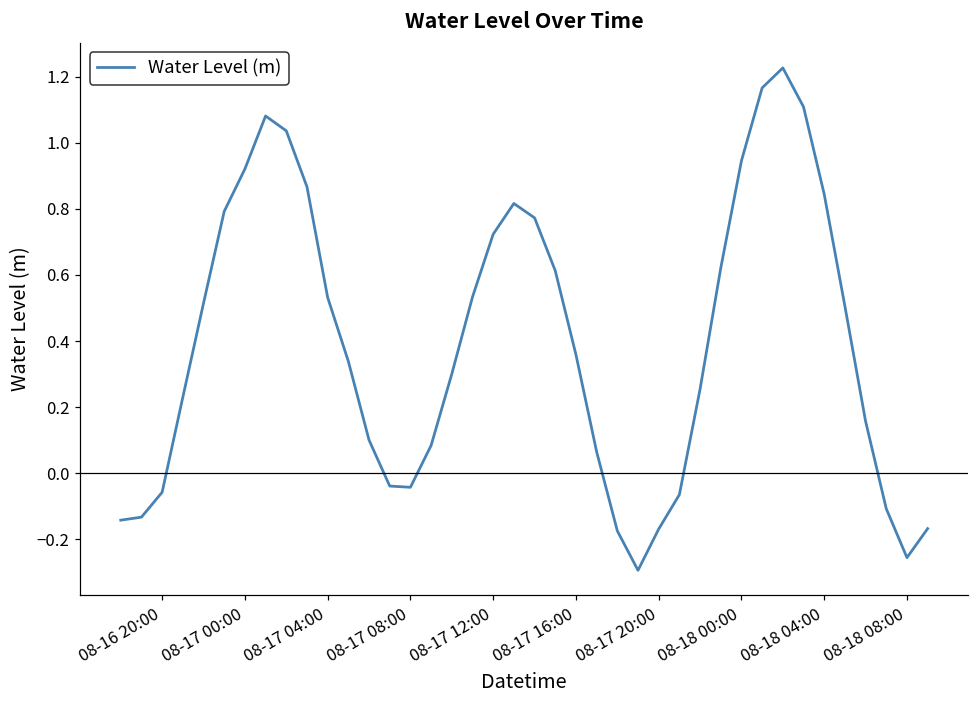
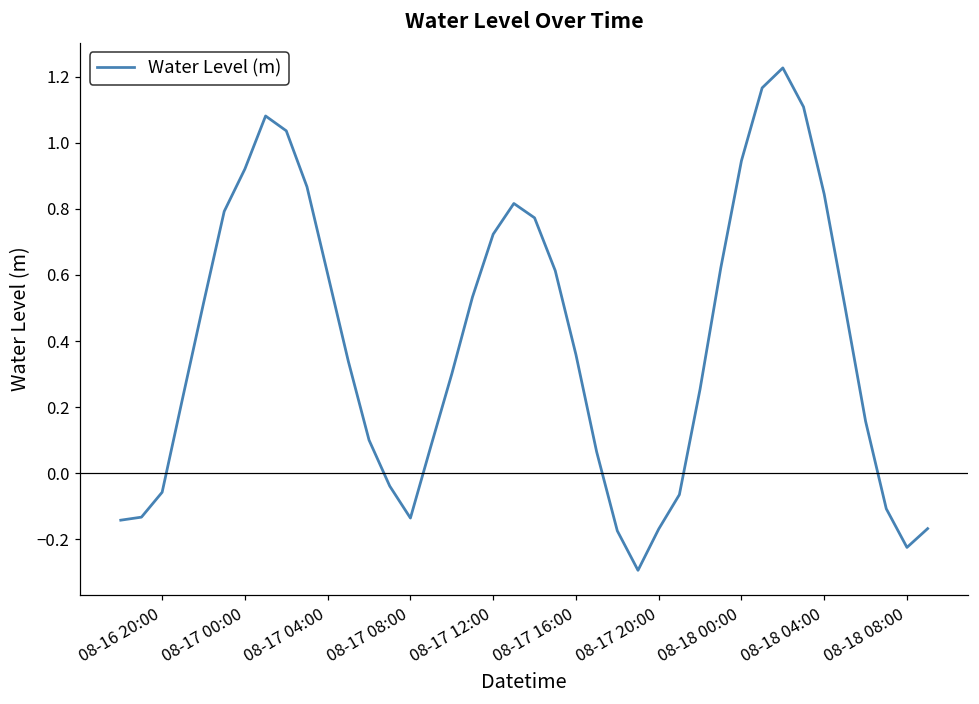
  {
    "08-16 20:00": -0.06,
    "08-17 00:00": 0.92,
-   "08-17 04:00": 0.53,
-   "08-17 08:00": -0.04,
+   "08-17 04:00": 0.60,
+   "08-17 08:00": -0.14,
    "08-17 12:00": 0.72,
    "08-17 16:00": 0.36,
    "08-17 20:00": -0.17,
    "08-18 00:00": 0.95,
    "08-18 04:00": 0.84,
-   "08-18 08:00": -0.26
+   "08-18 08:00": -0.22
  }
